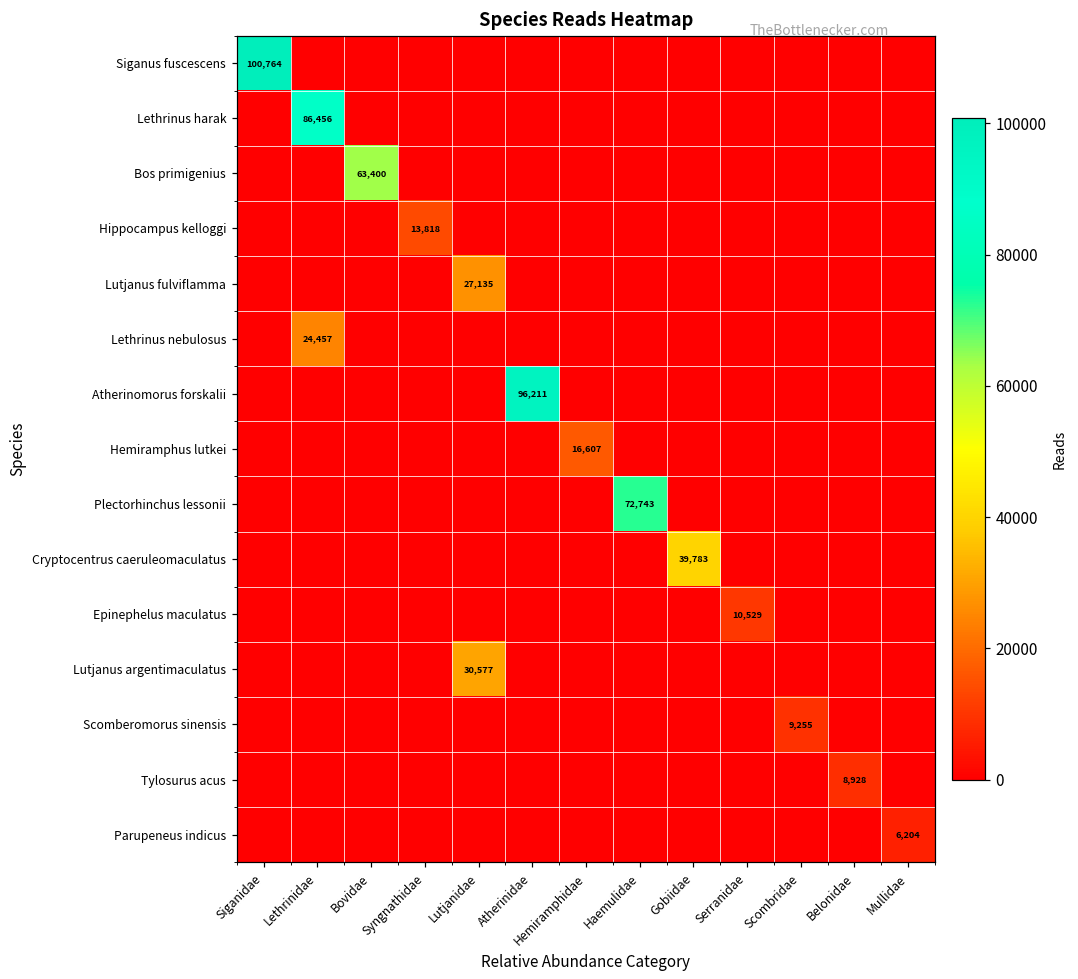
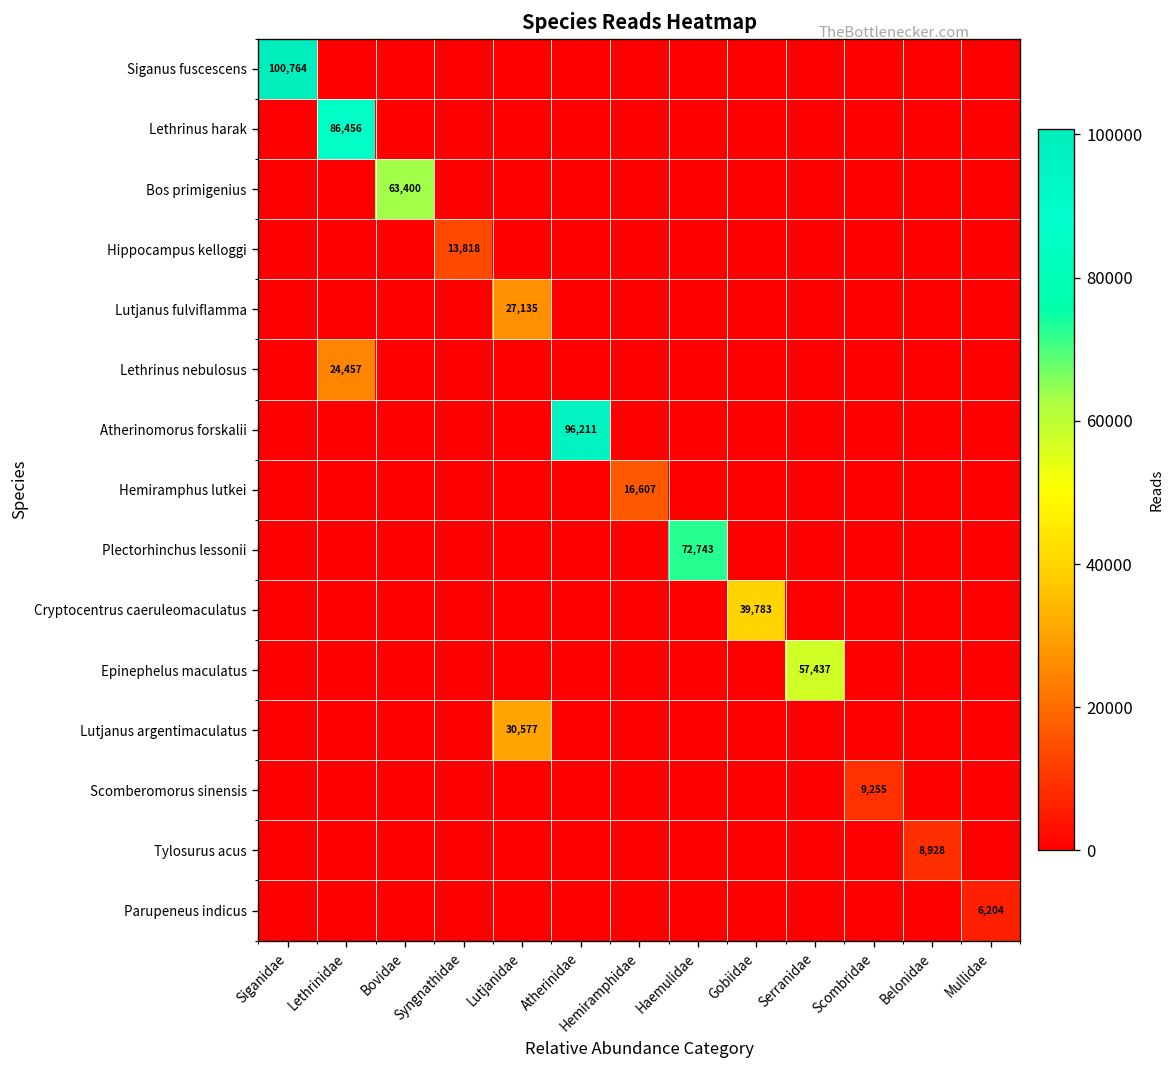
  {
    "Siganus fuscescens": {
      "Siganidae": "100,764"
    },
    "Lethrinus harak": {
      "Lethrinidae": "86,456"
    },
    "Bos primigenius": {
      "Bovidae": "63,400"
    },
    "Hippocampus kelloggi": {
      "Syngnathidae": "13,818"
    },
    "Lutjanus fulviflamma": {
      "Lutjanidae": "27,135"
    },
    "Lethrinus nebulosus": {
      "Lethrinidae": "24,457"
    },
    "Atherinomorus forskalii": {
      "Atherinidae": "96,211"
    },
    "Hemiramphus lutkei": {
      "Hemiramphidae": "16,607"
    },
    "Plectorhinchus lessonii": {
      "Haemulidae": "72,743"
    },
    "Cryptocentrus caeruleomaculatus": {
      "Gobiidae": "39,783"
    },
    "Epinephelus maculatus": {
-     "Serranidae": "10,529"
+     "Serranidae": "57,437"
    },
    "Lutjanus argentimaculatus": {
      "Lutjanidae": "30,577"
    },
    "Scomberomorus sinensis": {
      "Scombridae": "9,255"
    },
    "Tylosurus acus": {
      "Belonidae": "8,928"
    },
    "Parupeneus indicus": {
      "Mullidae": "6,204"
    }
  }
